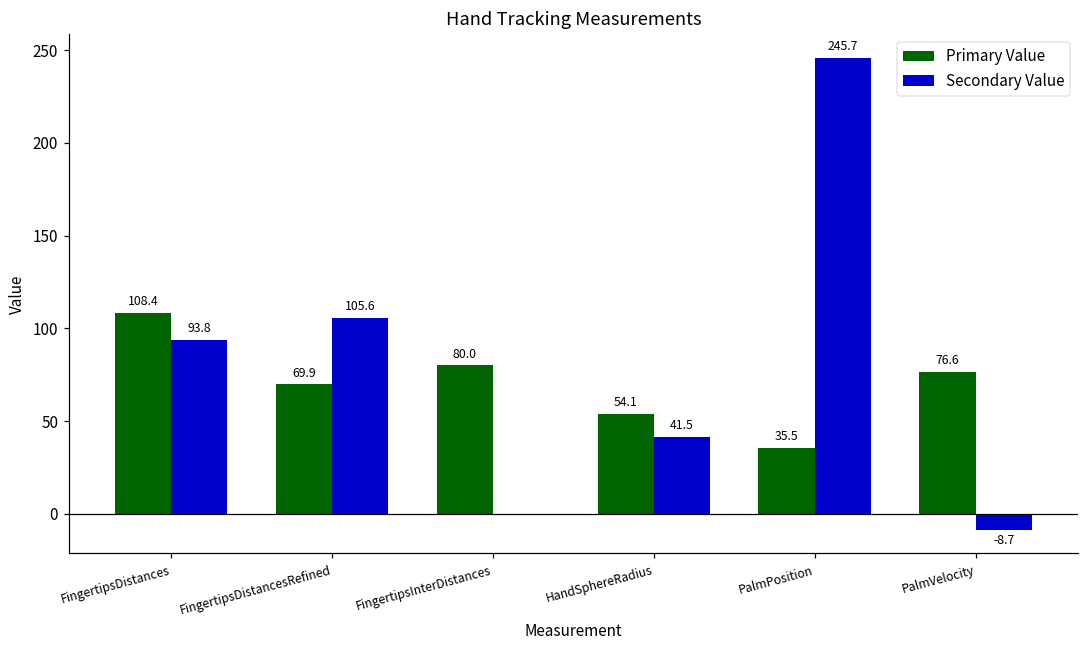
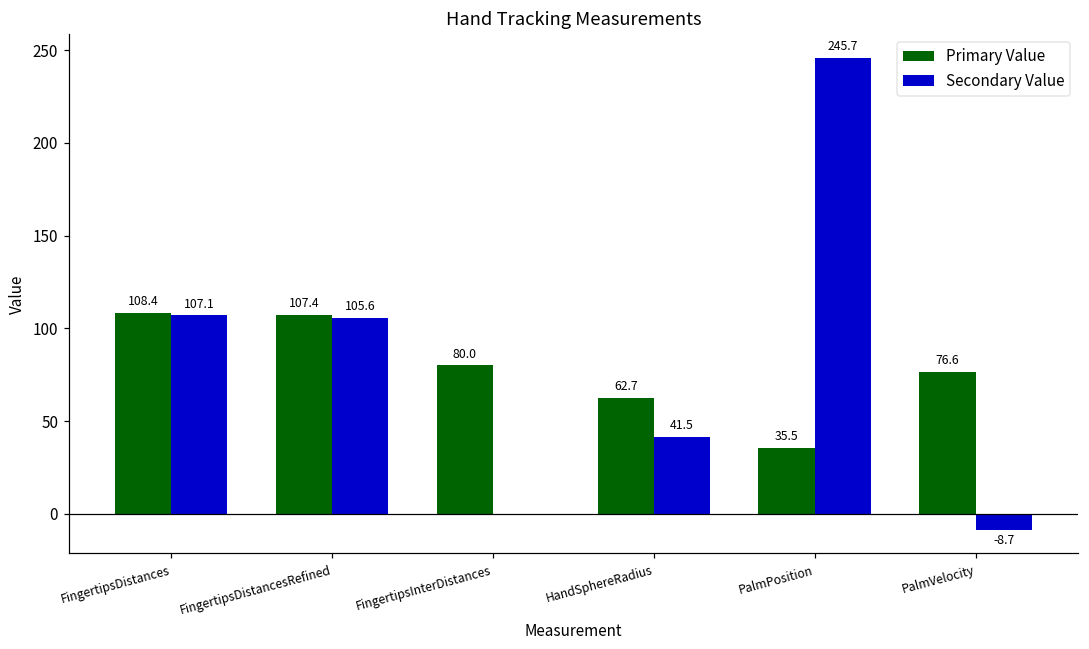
  {
    "Primary Value": {
      "FingertipsDistances": 108.4,
-     "FingertipsDistancesRefined": 69.9,
+     "FingertipsDistancesRefined": 107.4,
      "FingertipsInterDistances": 80.0,
-     "HandSphereRadius": 54.1,
+     "HandSphereRadius": 62.7,
      "PalmPosition": 35.5,
      "PalmVelocity": 76.6
    },
    "Secondary Value": {
-     "FingertipsDistances": 93.8,
+     "FingertipsDistances": 107.1,
      "FingertipsDistancesRefined": 105.6,
      "HandSphereRadius": 41.5,
      "PalmPosition": 245.7,
      "PalmVelocity": -8.7
    }
  }
